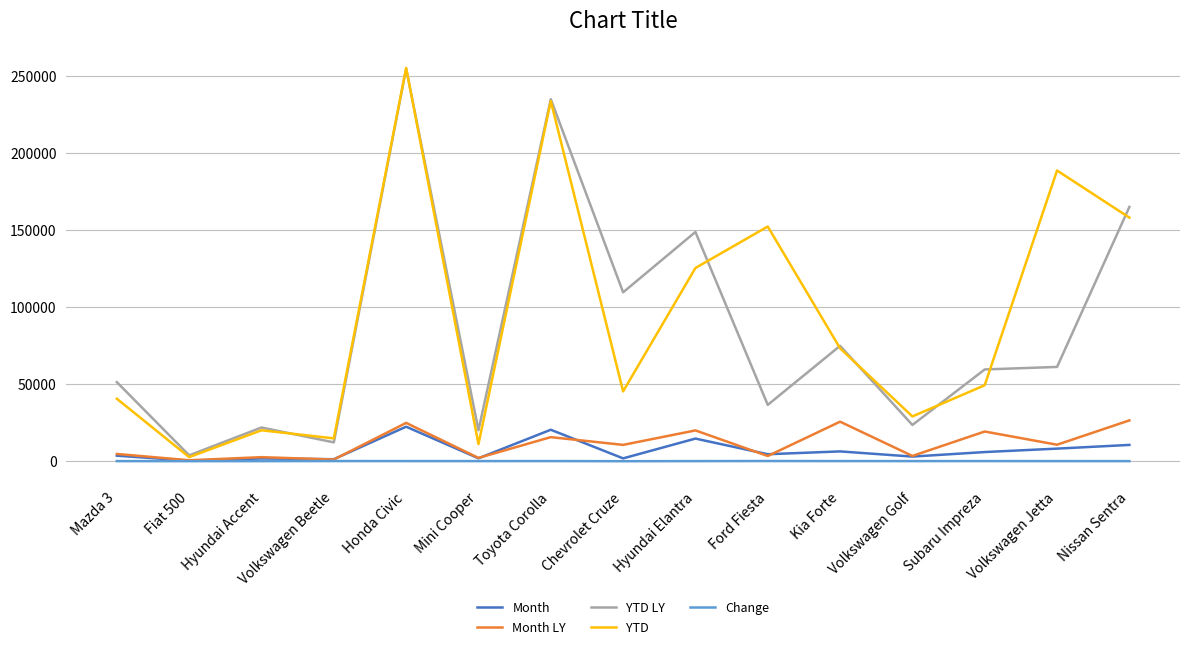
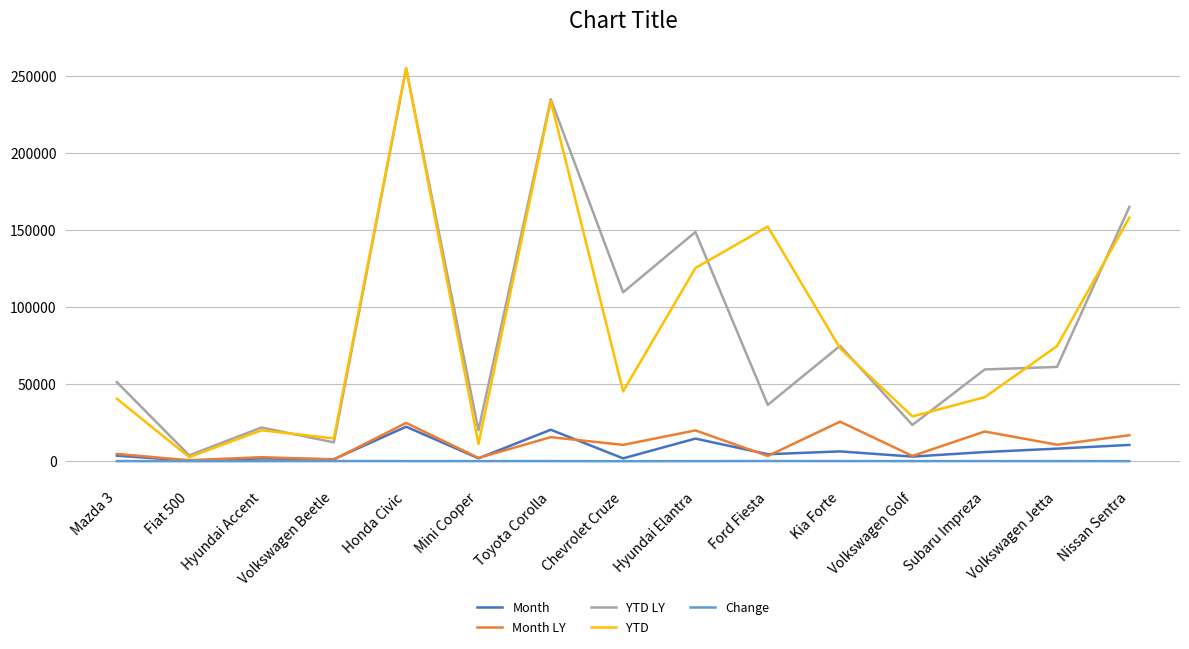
  {
    "Month LY": {
      "Honda Civic": 25000,
      "Toyota Corolla": 16000,
      "Chevrolet Cruze": 11000,
      "Hyundai Elantra": 20000,
      "Kia Forte": 26000,
      "Subaru Impreza": 19000,
      "Volkswagen Jetta": 11000,
-     "Nissan Sentra": 26000
+     "Nissan Sentra": 17000
    },
    "YTD LY": {
      "Mazda 3": 51000,
      "Hyundai Accent": 22000,
      "Volkswagen Beetle": 12000,
      "Mini Cooper": 20000,
      "Chevrolet Cruze": 110000,
      "Hyundai Elantra": 149000,
      "Ford Fiesta": 37000,
      "Volkswagen Golf": 23000,
      "Subaru Impreza": 60000,
      "Volkswagen Jetta": 61000,
      "Nissan Sentra": 165000
    },
    "YTD": {
      "Mazda 3": 41000,
      "Hyundai Accent": 20000,
      "Volkswagen Beetle": 15000,
      "Mini Cooper": 11000,
      "Chevrolet Cruze": 45000,
      "Hyundai Elantra": 125000,
      "Ford Fiesta": 152000,
      "Volkswagen Golf": 29000,
-     "Subaru Impreza": 49000,
-     "Volkswagen Jetta": 189000,
+     "Subaru Impreza": 41000,
+     "Volkswagen Jetta": 75000,
      "Nissan Sentra": 158000
    }
  }
